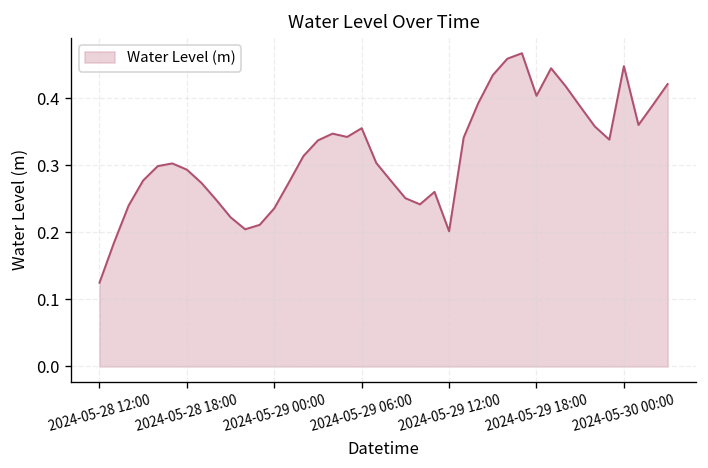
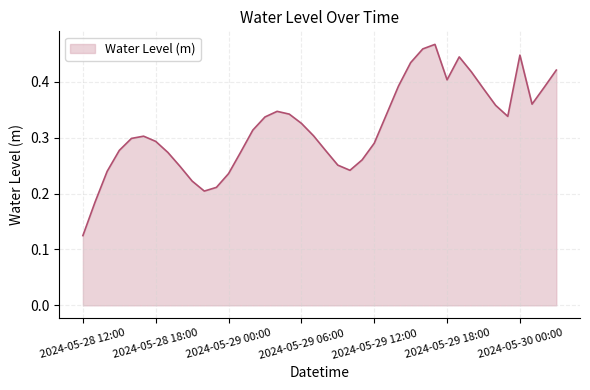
  {
    "2024-05-28 12:00": 0.12,
    "2024-05-28 18:00": 0.29,
    "2024-05-29 00:00": 0.24,
-   "2024-05-29 06:00": 0.36,
-   "2024-05-29 12:00": 0.20,
+   "2024-05-29 06:00": 0.33,
+   "2024-05-29 12:00": 0.29,
    "2024-05-29 18:00": 0.40,
    "2024-05-30 00:00": 0.45
  }
